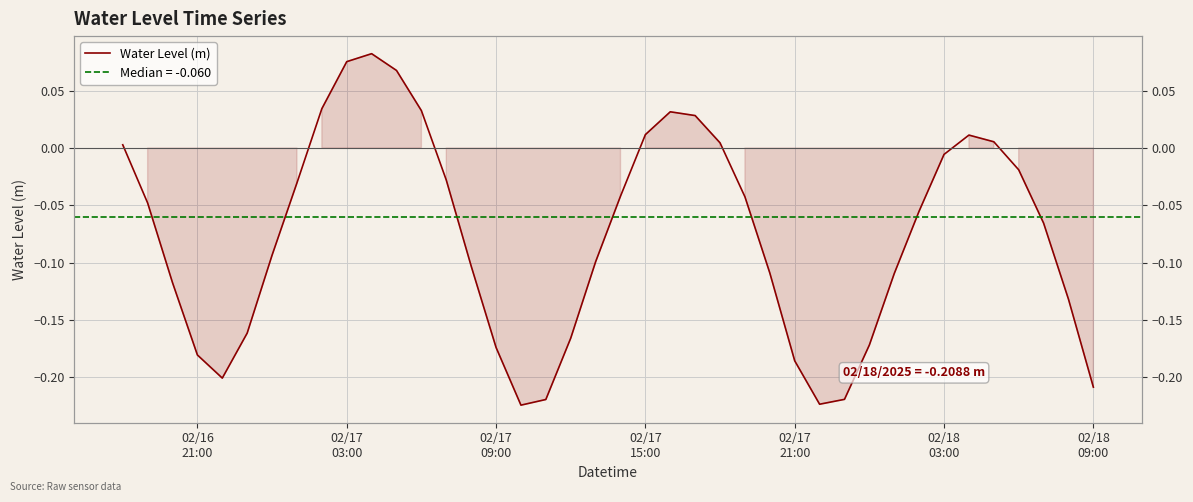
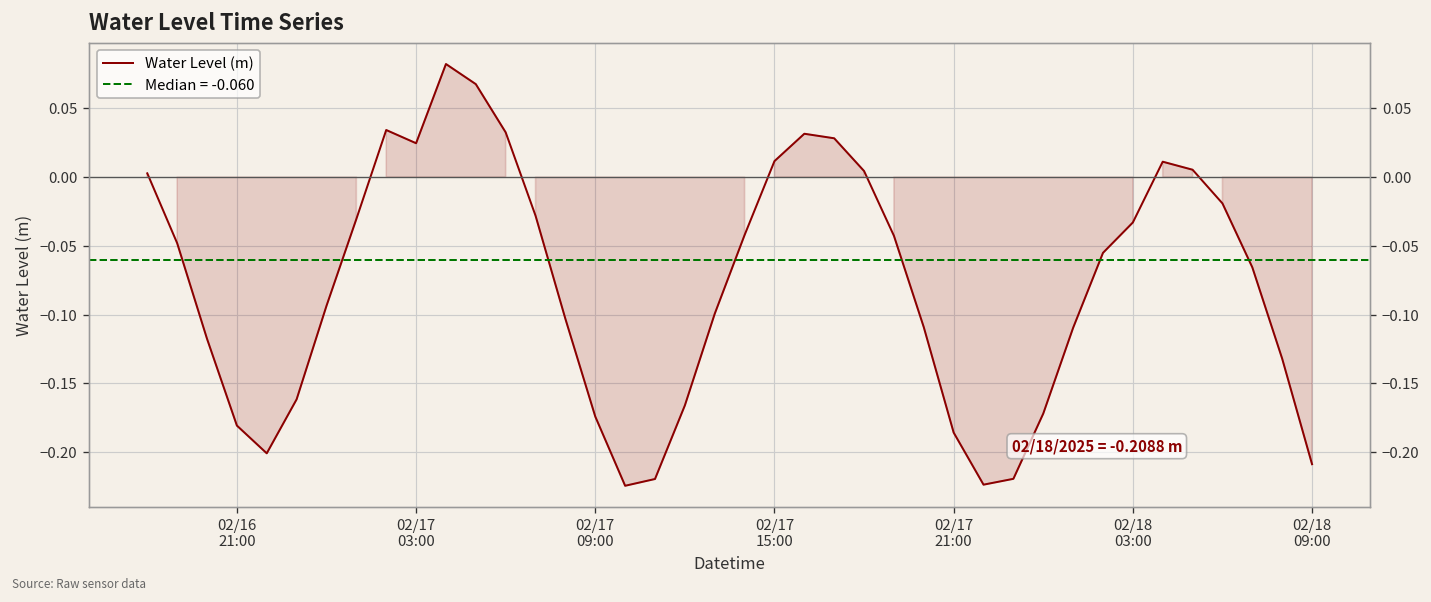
  {
    "02/16 21:00": -0.181,
-   "02/17 03:00": 0.075,
+   "02/17 03:00": 0.025,
    "02/17 09:00": -0.174,
    "02/17 15:00": 0.012,
    "02/17 21:00": -0.186,
-   "02/18 03:00": -0.006,
+   "02/18 03:00": -0.033,
    "02/18 09:00": -0.209
  }
